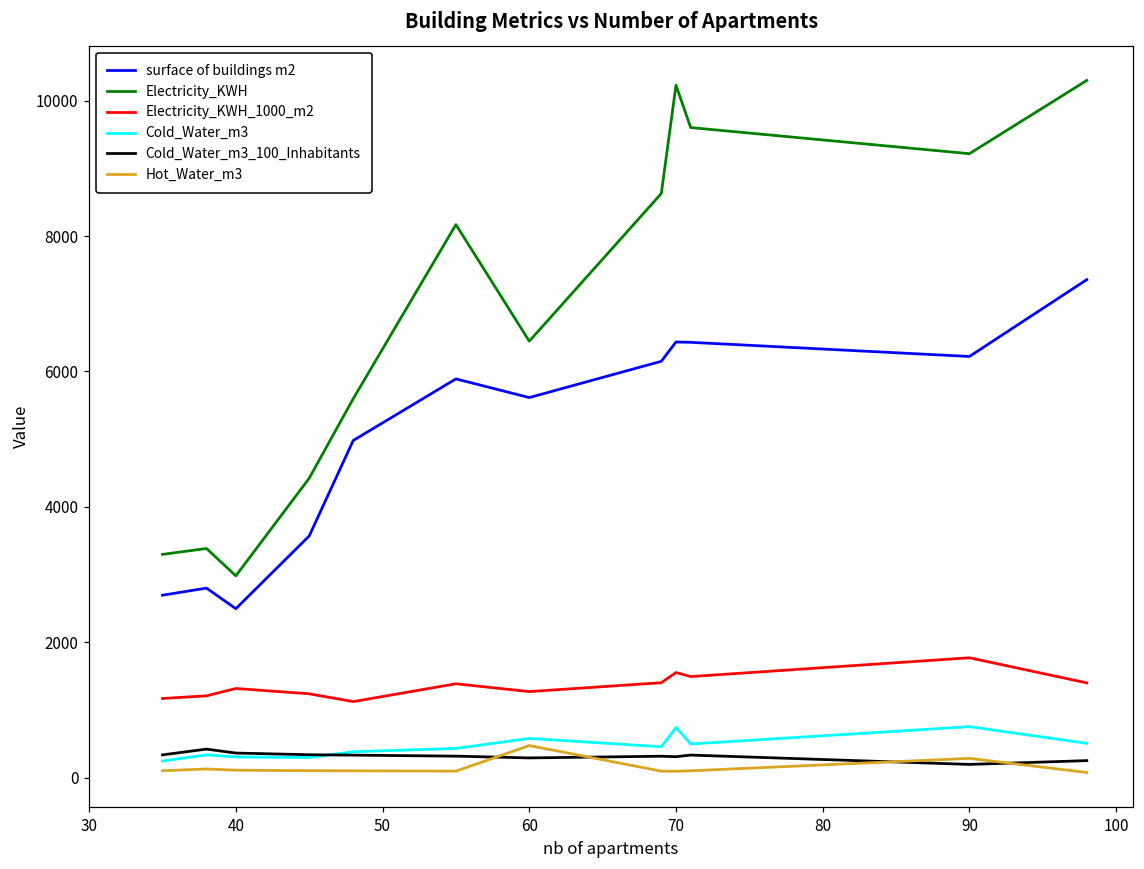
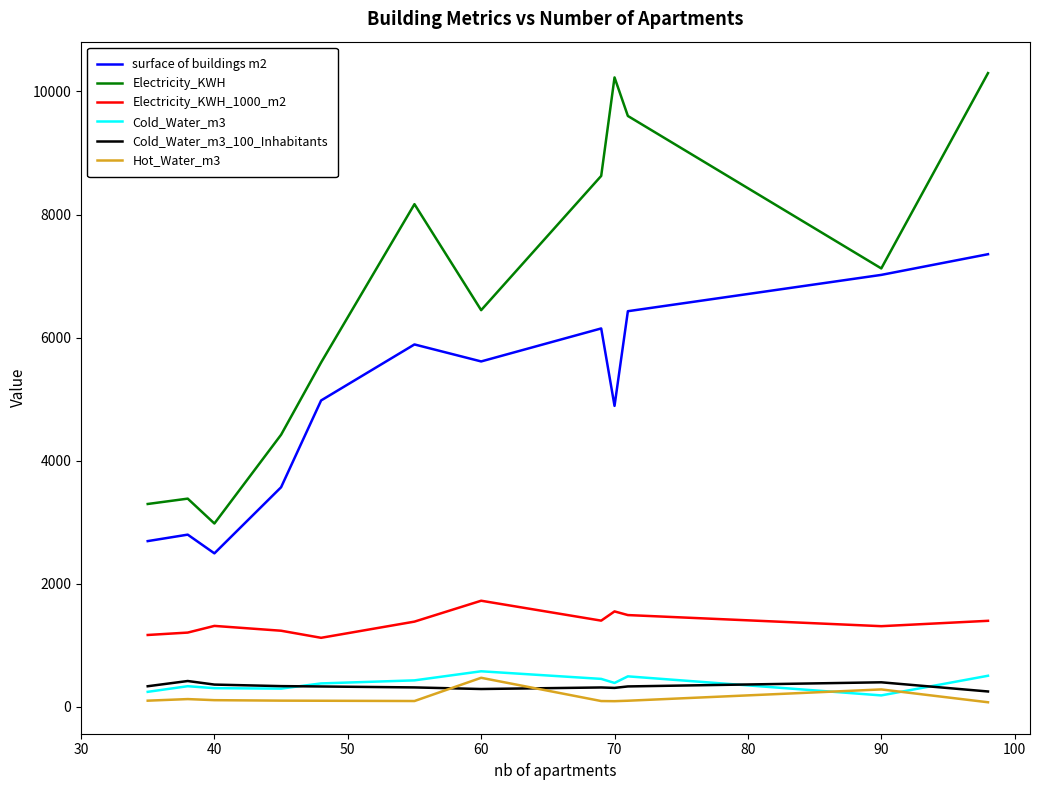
  {
    "surface of buildings m2": {
      "40": 2500,
      "60": 5600,
-     "70": 6400,
-     "90": 6200
+     "70": 4900,
+     "90": 7000
    },
    "Electricity_KWH": {
      "40": 3000,
      "60": 6400,
      "70": 10200,
-     "90": 9200
+     "90": 7100
    },
    "Electricity_KWH_1000_m2": {
      "40": 1300,
-     "60": 1300,
+     "60": 1700,
      "70": 1600,
-     "90": 1800
+     "90": 1300
    },
    "Cold_Water_m3": {
      "40": 300,
      "60": 600,
-     "70": 700,
-     "90": 800
+     "70": 400,
+     "90": 200
    },
    "Cold_Water_m3_100_Inhabitants": {
      "40": 400,
      "60": 300,
      "70": 300,
-     "90": 200
+     "90": 400
    },
    "Hot_Water_m3": {
      "40": 100,
      "60": 500,
      "70": 100,
      "90": 300
    }
  }
